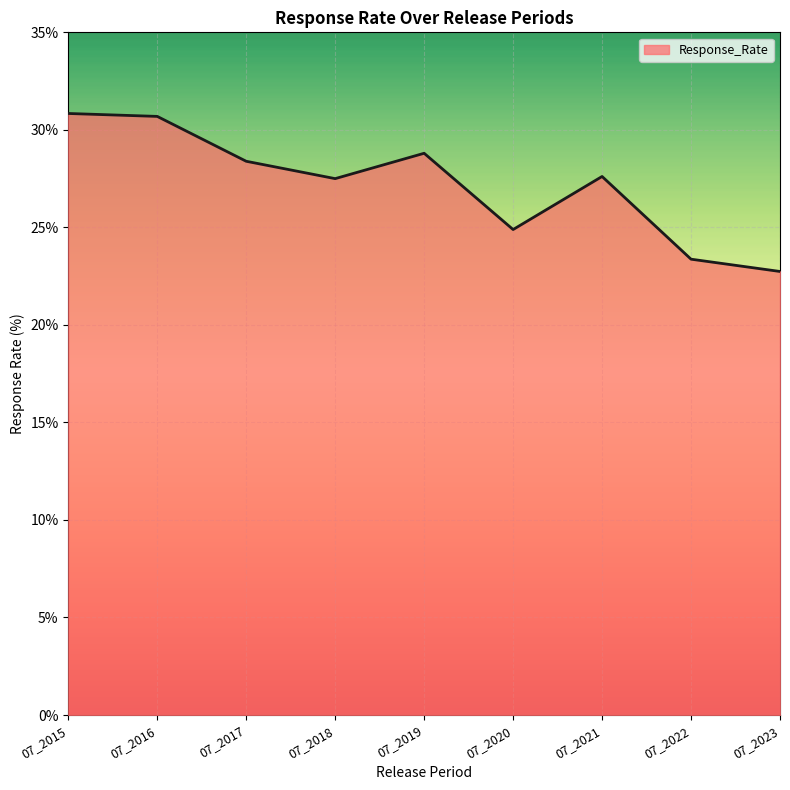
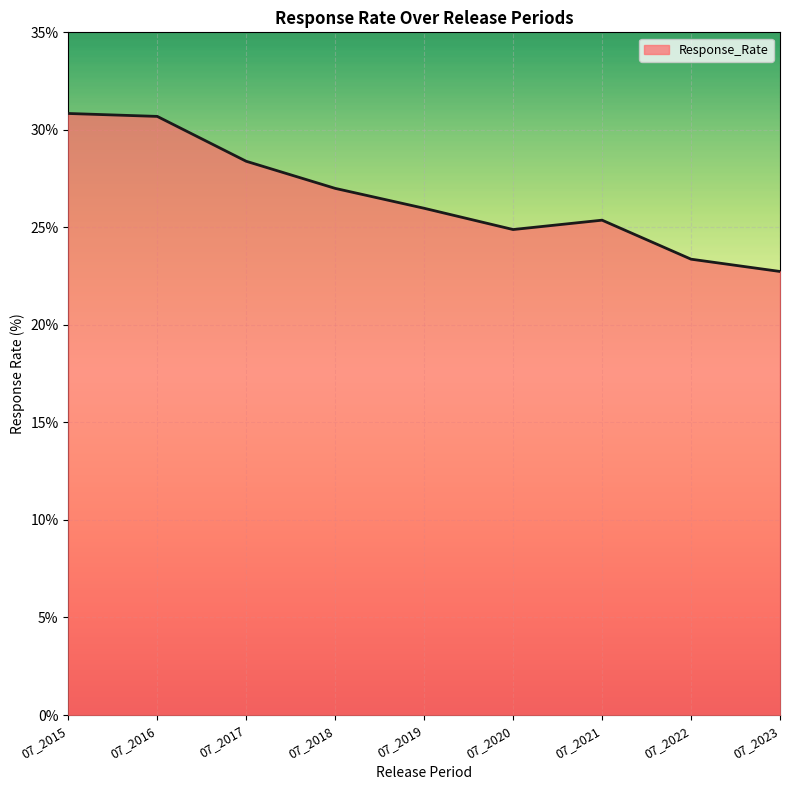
  {
    "07_2015": "30.8%",
    "07_2016": "30.7%",
    "07_2017": "28.4%",
-   "07_2018": "27.5%",
-   "07_2019": "28.8%",
+   "07_2018": "27.0%",
+   "07_2019": "26.0%",
    "07_2020": "24.9%",
-   "07_2021": "27.6%",
+   "07_2021": "25.4%",
    "07_2022": "23.4%",
    "07_2023": "22.7%"
  }
